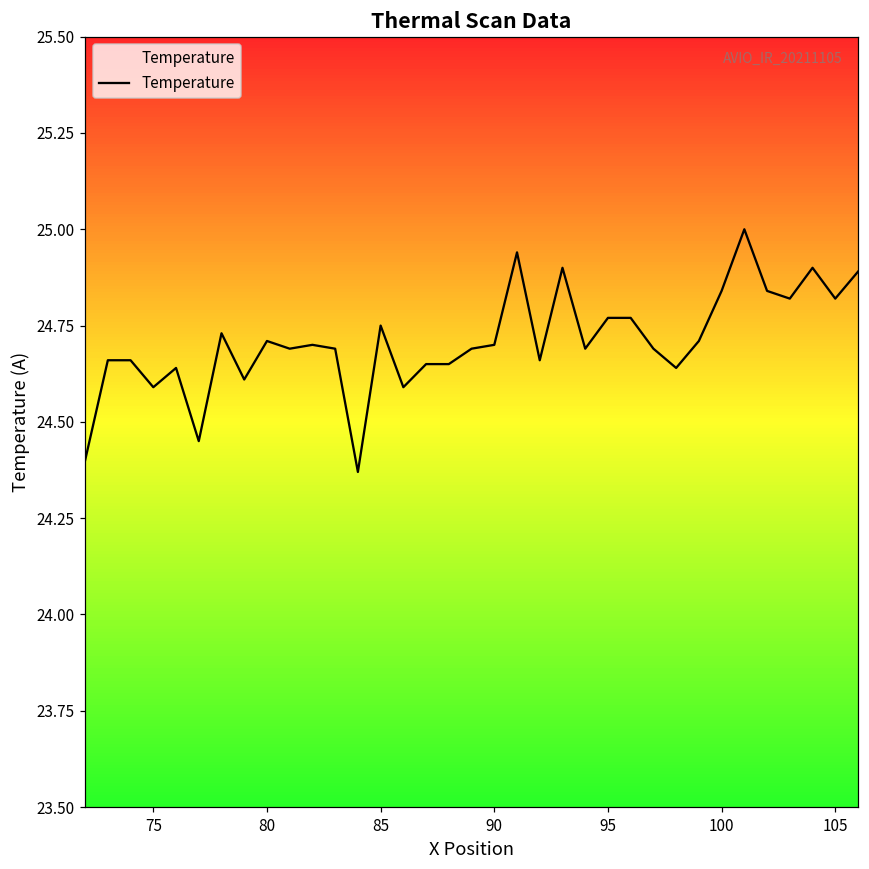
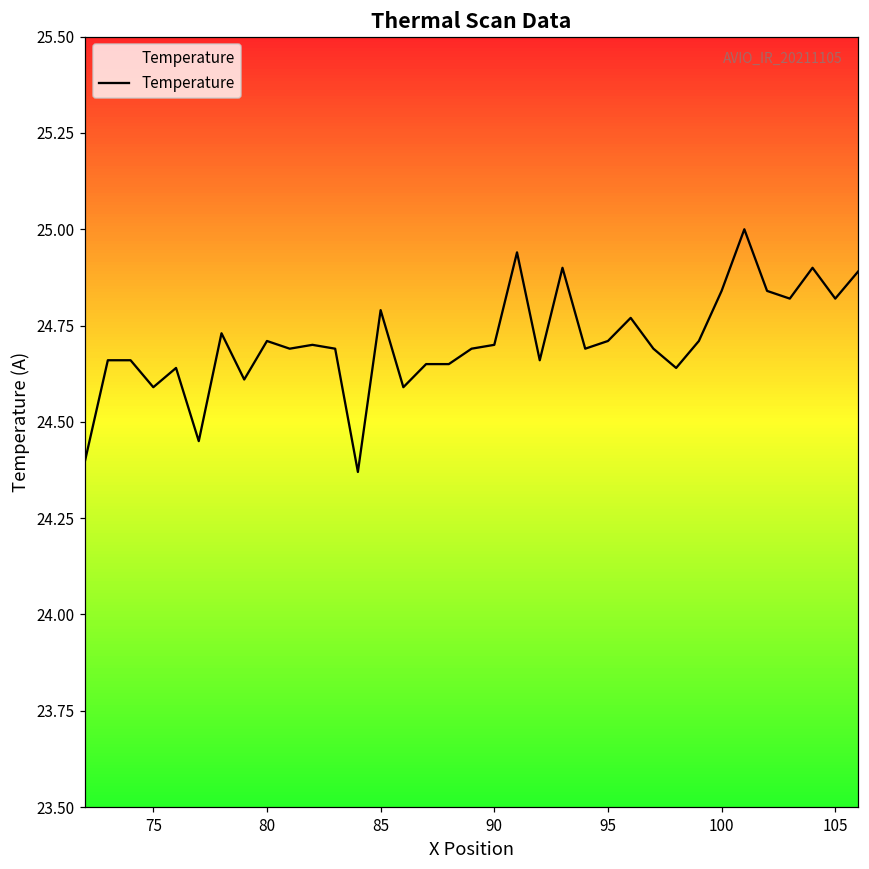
  {
    "75": 24.59,
    "80": 24.71,
-   "85": 24.75,
+   "85": 24.79,
    "90": 24.70,
-   "95": 24.77,
+   "95": 24.71,
    "100": 24.84,
    "105": 24.82
  }
